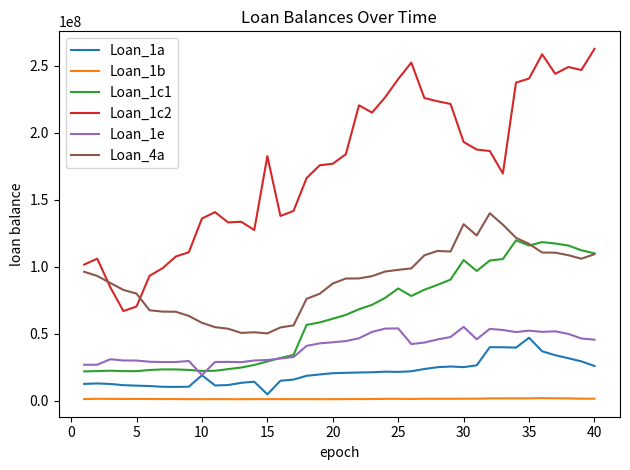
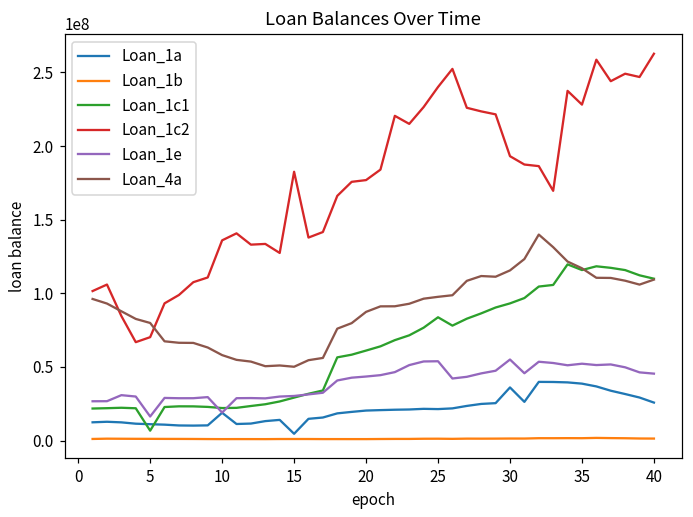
  {
    "Loan_1a": {
      "5": 11000000,
      "15": 5000000,
      "20": 20000000,
      "25": 21000000,
-     "30": 25000000,
-     "35": 47000000,
+     "30": 36000000,
+     "35": 39000000,
      "40": 26000000
    },
    "Loan_1b": {
      "5": 1000000,
      "10": 1000000,
      "15": 1000000,
      "20": 1000000,
      "25": 1000000,
      "30": 1000000,
      "35": 2000000,
      "40": 1000000
    },
    "Loan_1c1": {
-     "5": 22000000,
+     "5": 7000000,
      "10": 22000000,
      "20": 61000000,
      "25": 84000000,
-     "30": 105000000
+     "30": 93000000
    },
    "Loan_1c2": {
      "5": 70000000,
      "10": 136000000,
      "15": 183000000,
      "20": 177000000,
      "25": 240000000,
      "30": 193000000,
-     "35": 241000000,
+     "35": 228000000,
      "40": 263000000
    },
    "Loan_1e": {
-     "5": 30000000,
+     "5": 16000000,
      "20": 44000000,
      "25": 54000000,
      "30": 55000000,
      "35": 52000000,
      "40": 45000000
    },
    "Loan_4a": {
      "5": 80000000,
      "10": 58000000,
      "15": 50000000,
      "20": 87000000,
      "25": 98000000,
-     "30": 132000000
+     "30": 116000000
    }
  }
